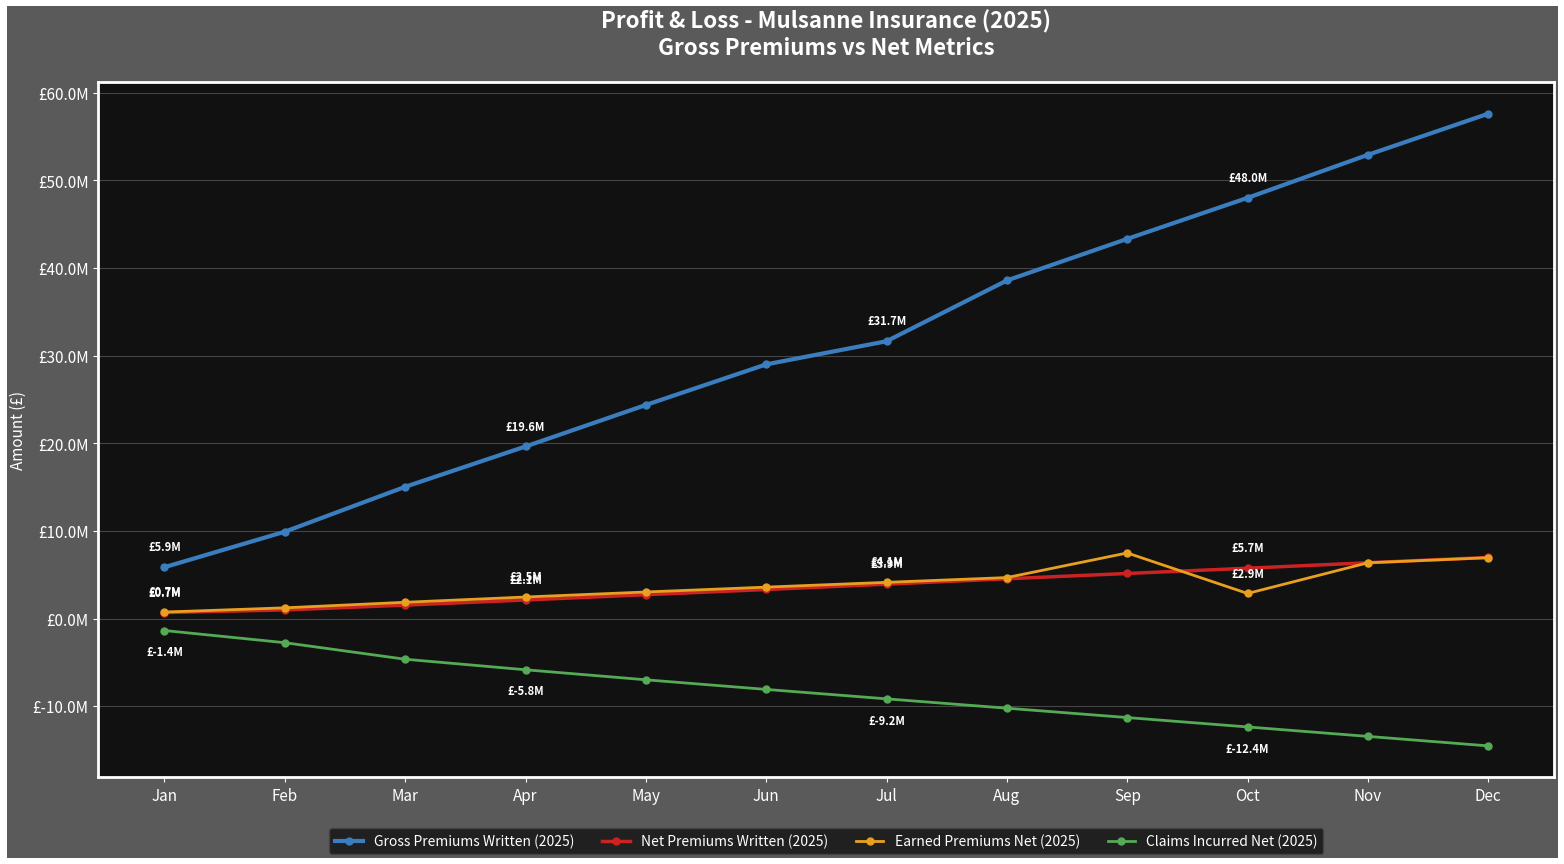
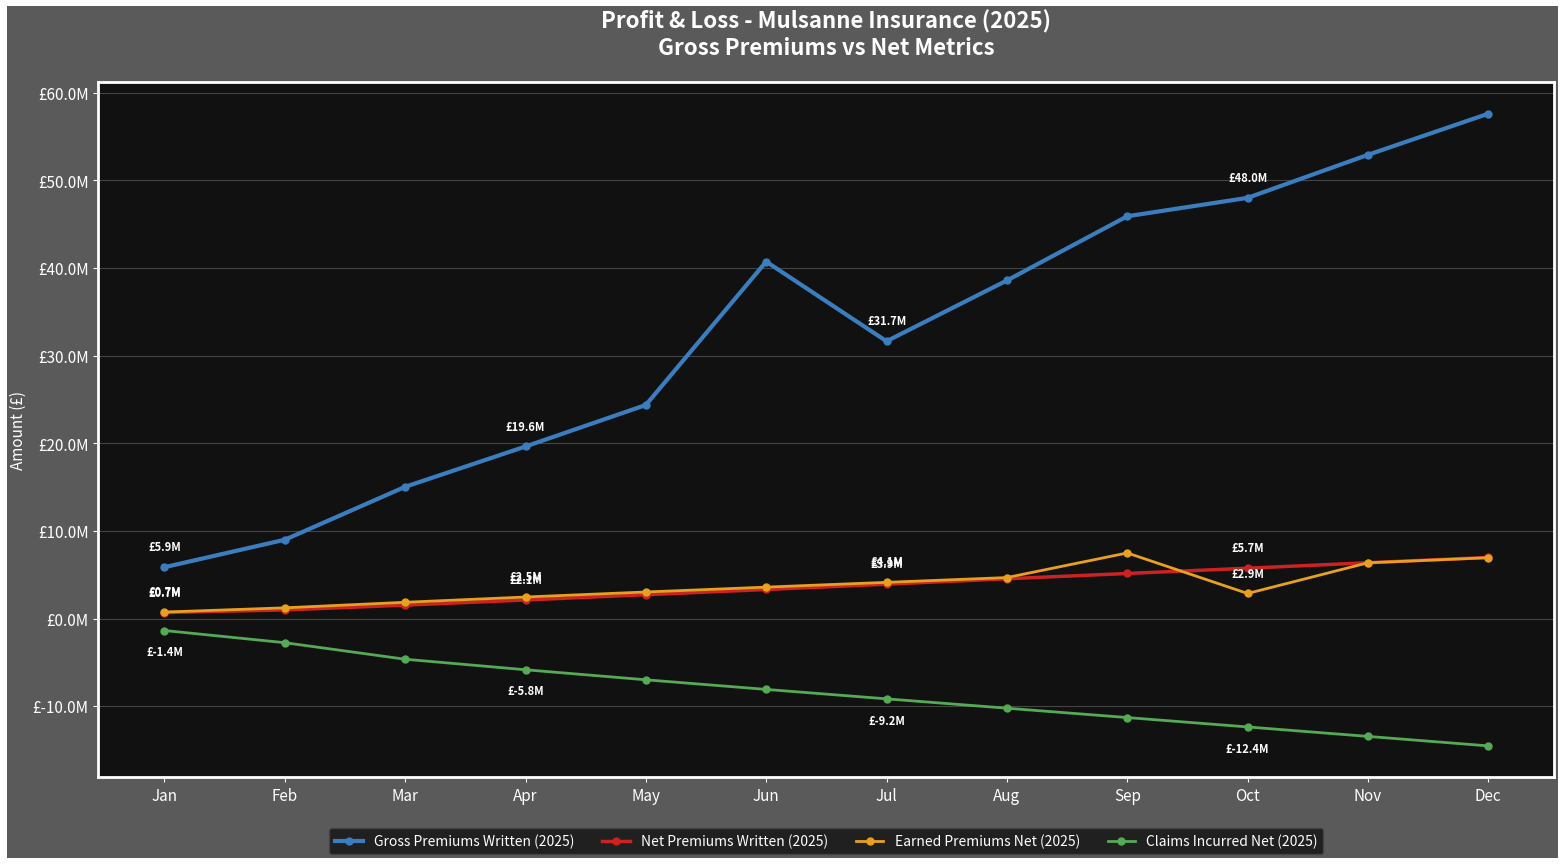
  {
    "Gross Premiums Written (2025)": {
-     "Feb": "£10000000",
+     "Feb": "£9000000",
      "Mar": "£15000000",
      "May": "£24000000",
-     "Jun": "£29000000",
+     "Jun": "£41000000",
      "Aug": "£39000000",
-     "Sep": "£43000000",
+     "Sep": "£46000000",
      "Nov": "£53000000",
      "Dec": "£58000000"
    },
    "Net Premiums Written (2025)": {
      "Oct": "£5.7M"
    },
    "Earned Premiums Net (2025)": {
      "Mar": "£2000000",
      "May": "£3000000",
      "Sep": "£7000000"
    },
    "Claims Incurred Net (2025)": {
      "Jan": "£-1.4M",
      "Apr": "£-5.8M",
      "Jul": "£-9.2M",
      "Oct": "£-12.4M"
    }
  }
